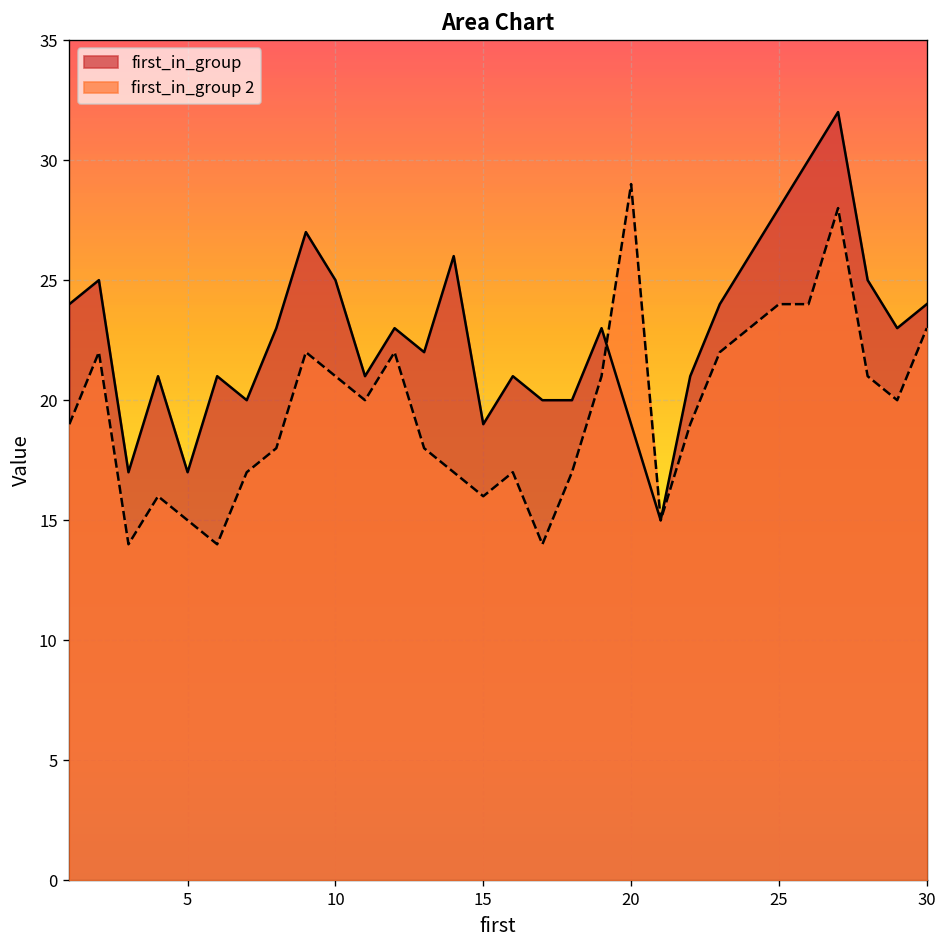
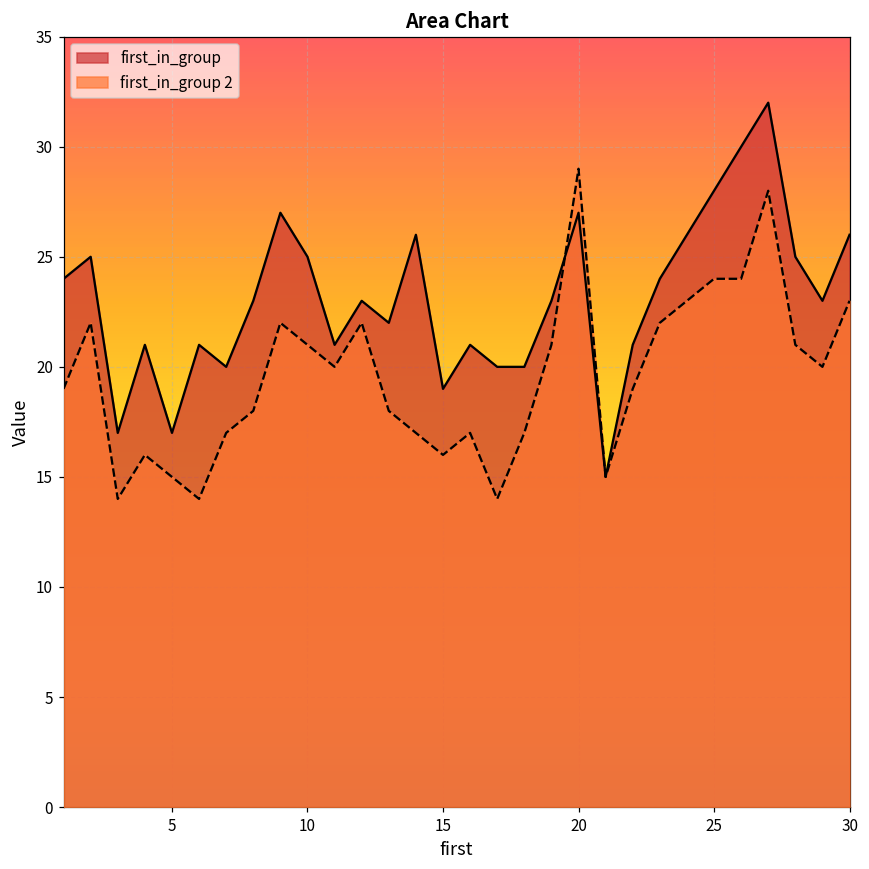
  {
    "first_in_group": {
      "5": 17,
      "10": 25,
      "15": 19,
-     "20": 19,
+     "20": 27,
      "25": 28,
-     "30": 24
+     "30": 26
    },
    "first_in_group 2": {
      "5": 15,
      "10": 21,
      "15": 16,
      "20": 29,
      "25": 24,
      "30": 23
    }
  }
